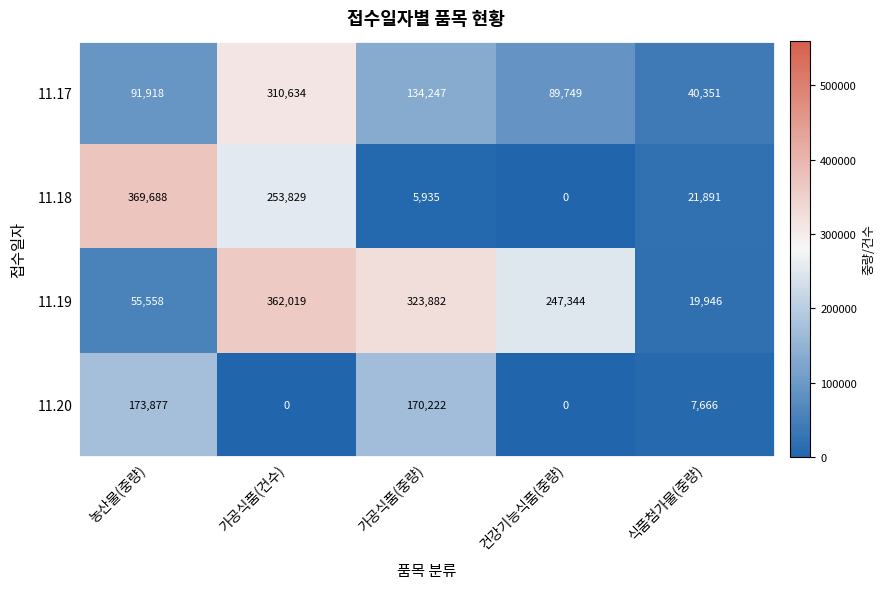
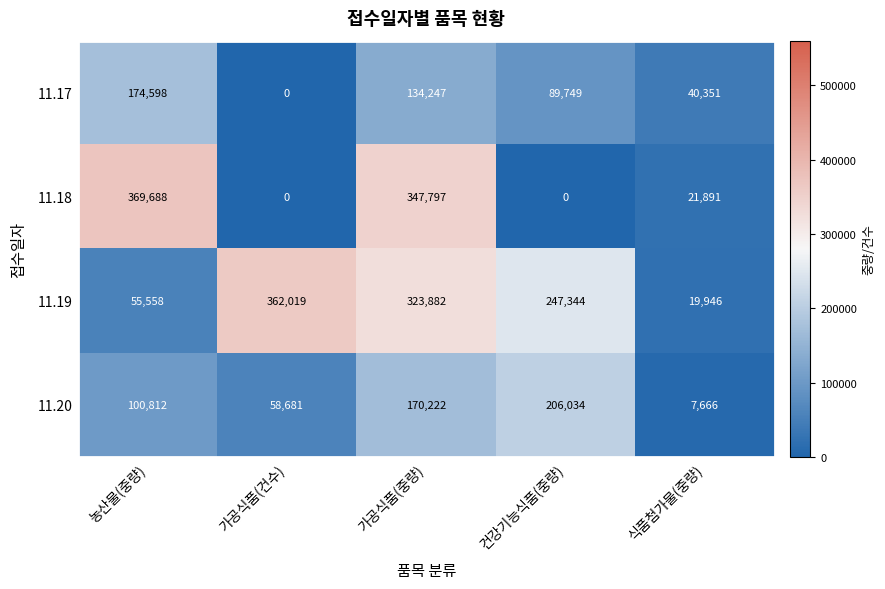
  {
    "11.17": {
-     "농산물(중량)": "91,918",
-     "가공식품(건수)": "310,634",
+     "농산물(중량)": "174,598",
+     "가공식품(건수)": "0",
      "가공식품(중량)": "134,247",
      "건강기능식품(중량)": "89,749",
      "식품첨가물(중량)": "40,351"
    },
    "11.18": {
      "농산물(중량)": "369,688",
-     "가공식품(건수)": "253,829",
-     "가공식품(중량)": "5,935",
+     "가공식품(건수)": "0",
+     "가공식품(중량)": "347,797",
      "건강기능식품(중량)": "0",
      "식품첨가물(중량)": "21,891"
    },
    "11.19": {
      "농산물(중량)": "55,558",
      "가공식품(건수)": "362,019",
      "가공식품(중량)": "323,882",
      "건강기능식품(중량)": "247,344",
      "식품첨가물(중량)": "19,946"
    },
    "11.20": {
-     "농산물(중량)": "173,877",
-     "가공식품(건수)": "0",
+     "농산물(중량)": "100,812",
+     "가공식품(건수)": "58,681",
      "가공식품(중량)": "170,222",
-     "건강기능식품(중량)": "0",
+     "건강기능식품(중량)": "206,034",
      "식품첨가물(중량)": "7,666"
    }
  }
